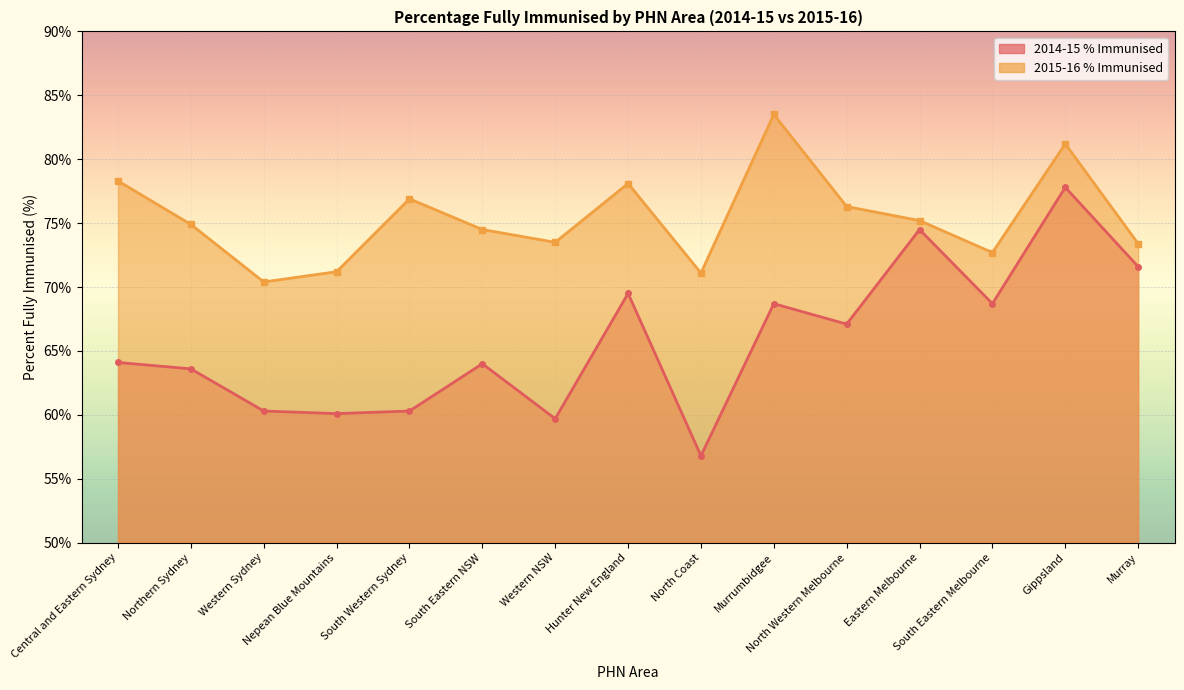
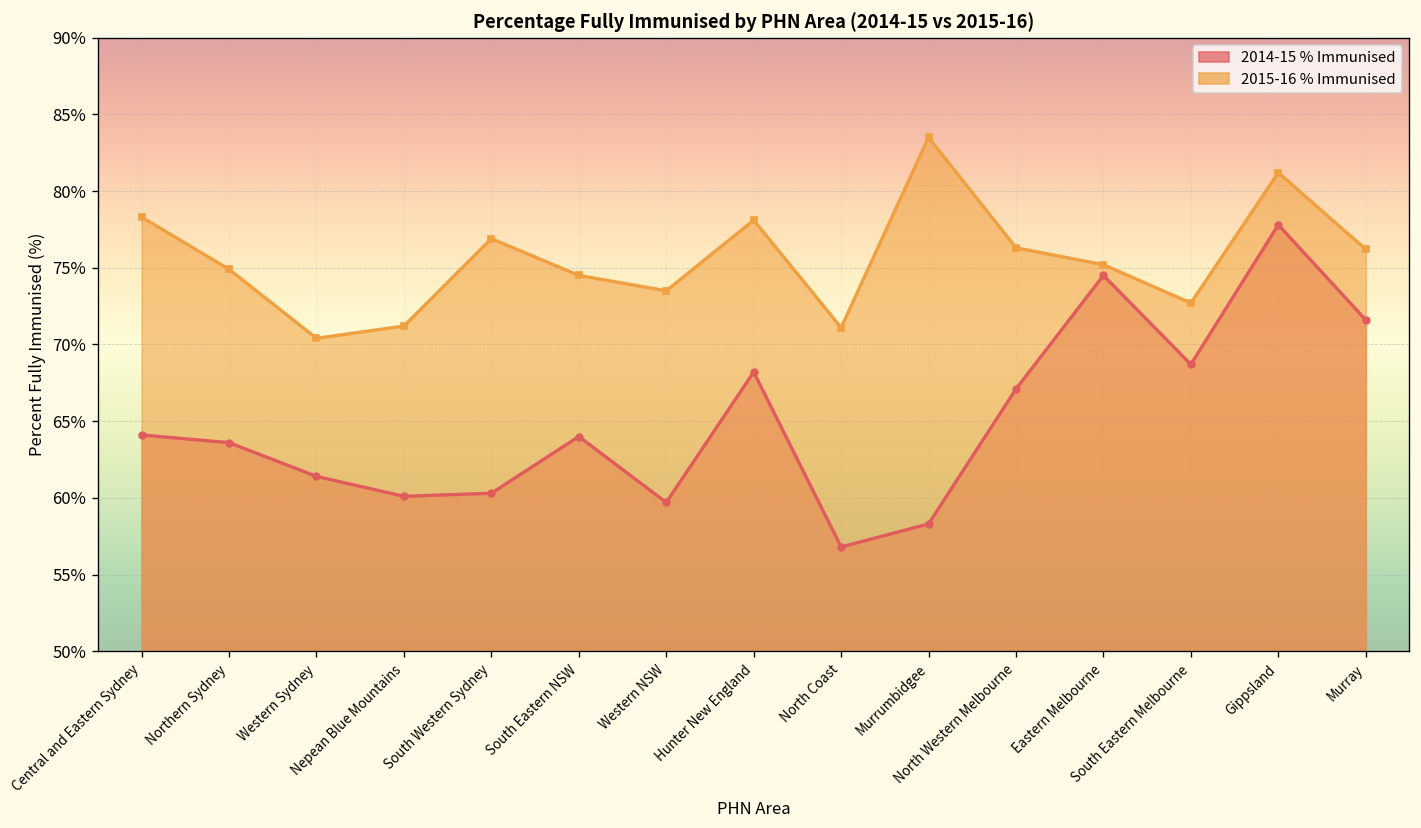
  {
    "2014-15 % Immunised": {
      "Central and Eastern Sydney": "64.1%",
      "Northern Sydney": "63.6%",
-     "Western Sydney": "60.3%",
+     "Western Sydney": "61.4%",
      "Nepean Blue Mountains": "60.1%",
      "South Western Sydney": "60.3%",
      "South Eastern NSW": "64.0%",
      "Western NSW": "59.7%",
-     "Hunter New England": "69.5%",
+     "Hunter New England": "68.2%",
      "North Coast": "56.8%",
-     "Murrumbidgee": "68.7%",
+     "Murrumbidgee": "58.3%",
      "North Western Melbourne": "67.1%",
      "Eastern Melbourne": "74.5%",
      "South Eastern Melbourne": "68.7%",
      "Gippsland": "77.8%",
      "Murray": "71.6%"
    },
    "2015-16 % Immunised": {
      "Central and Eastern Sydney": "78.3%",
      "Northern Sydney": "74.9%",
      "Western Sydney": "70.4%",
      "Nepean Blue Mountains": "71.2%",
      "South Western Sydney": "76.9%",
      "South Eastern NSW": "74.5%",
      "Western NSW": "73.5%",
      "Hunter New England": "78.1%",
      "North Coast": "71.1%",
      "Murrumbidgee": "83.5%",
      "North Western Melbourne": "76.3%",
      "Eastern Melbourne": "75.2%",
      "South Eastern Melbourne": "72.7%",
      "Gippsland": "81.2%",
-     "Murray": "73.4%"
+     "Murray": "76.2%"
    }
  }
